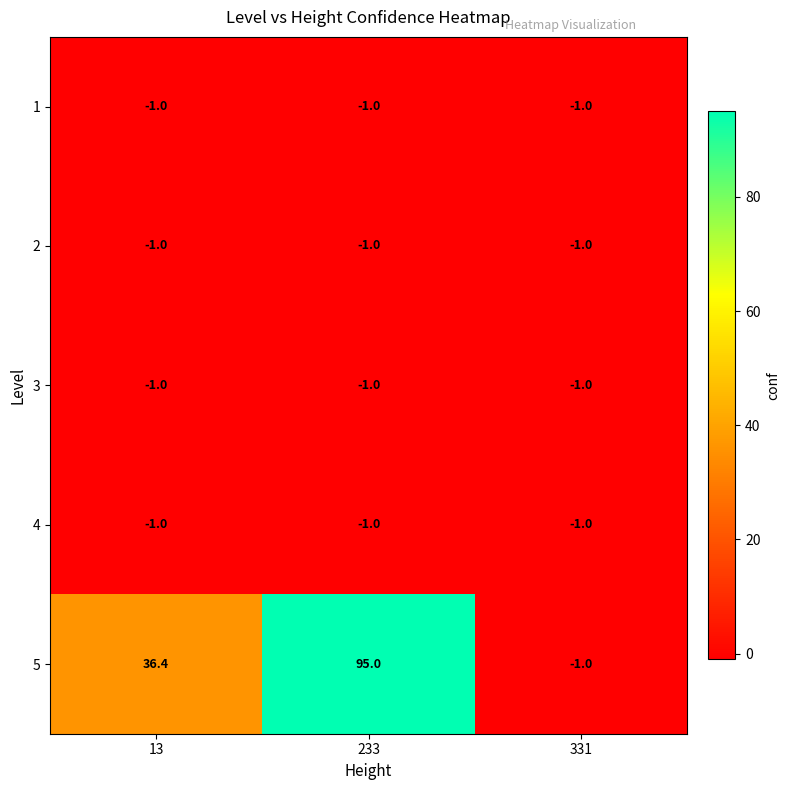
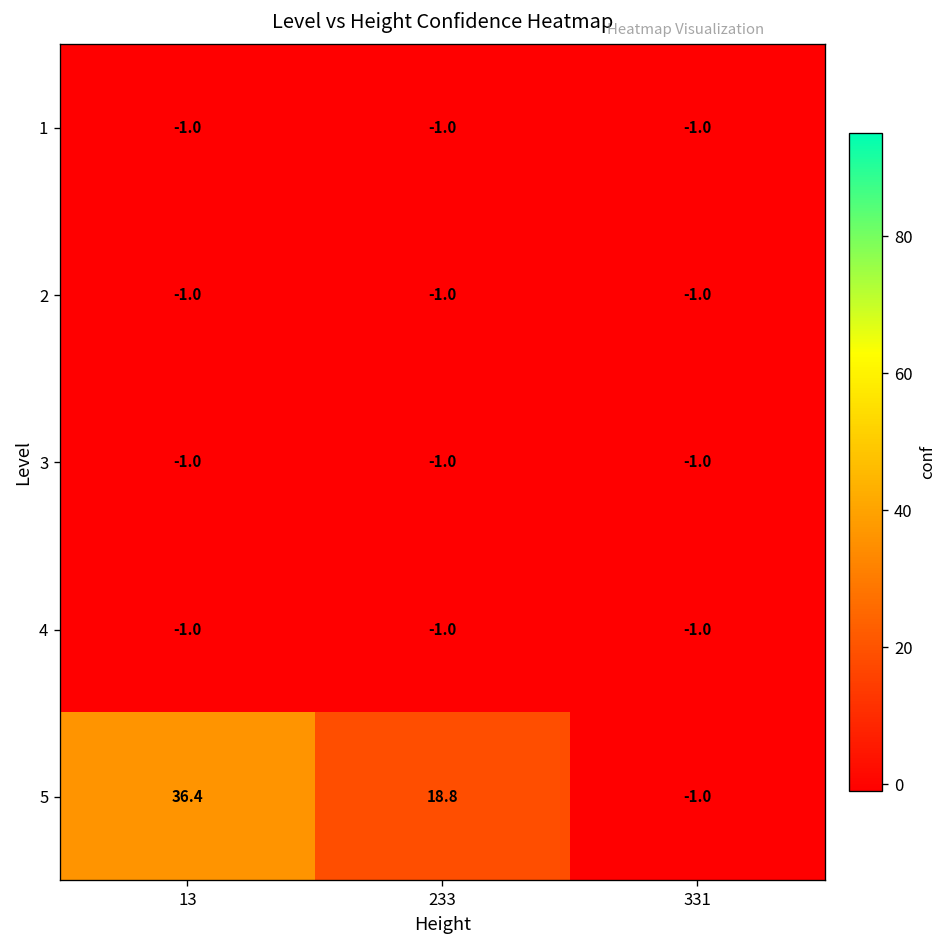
  {
    "1": {
      "13": -1.0,
      "233": -1.0,
      "331": -1.0
    },
    "2": {
      "13": -1.0,
      "233": -1.0,
      "331": -1.0
    },
    "3": {
      "13": -1.0,
      "233": -1.0,
      "331": -1.0
    },
    "4": {
      "13": -1.0,
      "233": -1.0,
      "331": -1.0
    },
    "5": {
      "13": 36.4,
-     "233": 95.0,
+     "233": 18.8,
      "331": -1.0
    }
  }
